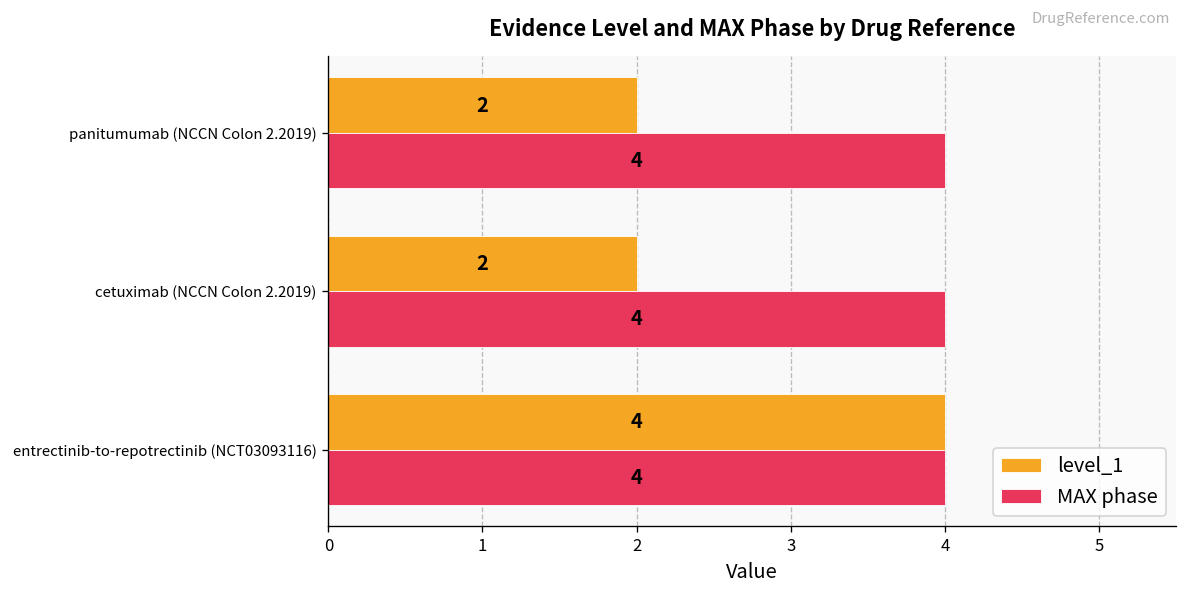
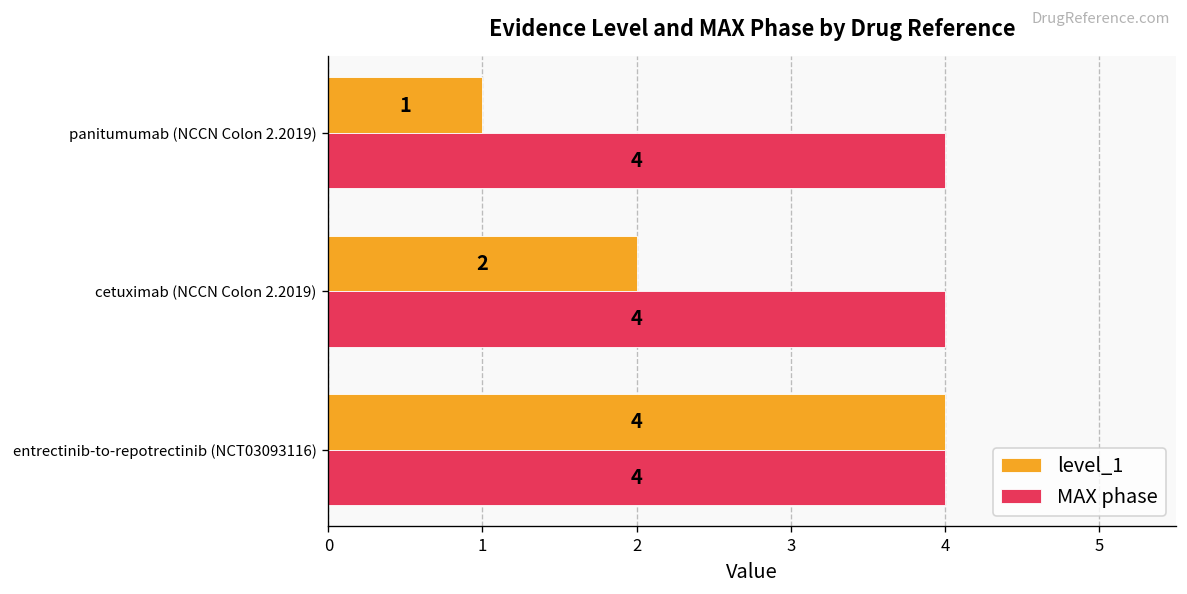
  {
    "level_1": {
-     "panitumumab (NCCN Colon 2.2019)": 2,
+     "panitumumab (NCCN Colon 2.2019)": 1,
      "cetuximab (NCCN Colon 2.2019)": 2,
      "entrectinib-to-repotrectinib (NCT03093116)": 4
    },
    "MAX phase": {
      "panitumumab (NCCN Colon 2.2019)": 4,
      "cetuximab (NCCN Colon 2.2019)": 4,
      "entrectinib-to-repotrectinib (NCT03093116)": 4
    }
  }
